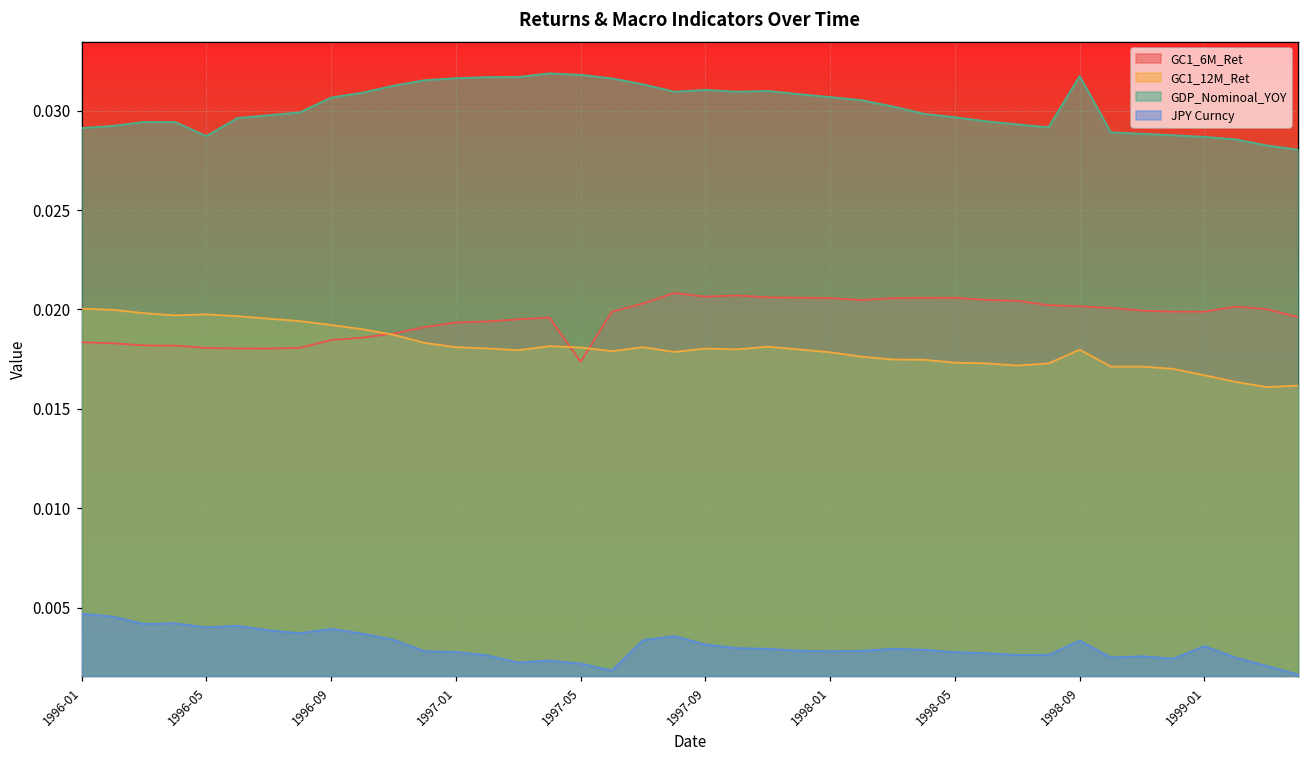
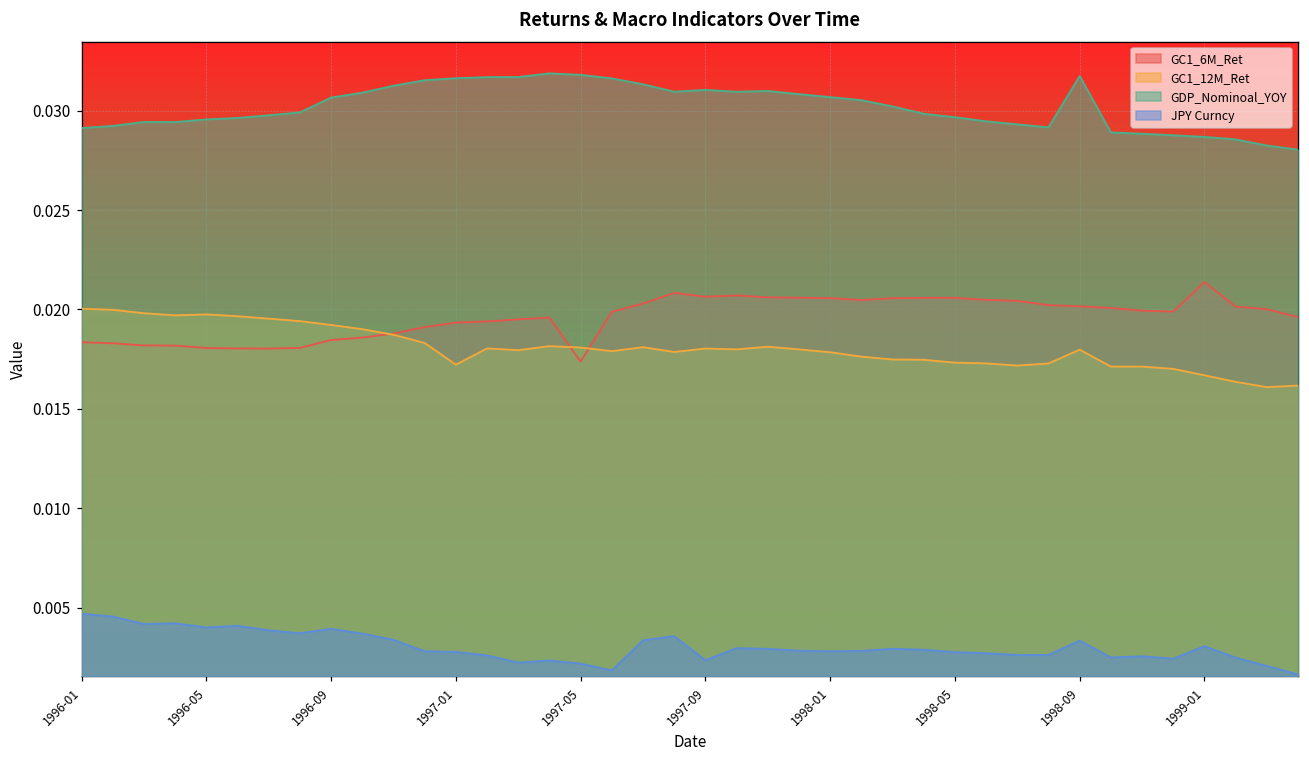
  {
    "GC1_6M_Ret": {
      "1996-01": 0.0184,
      "1996-05": 0.0181,
      "1996-09": 0.0185,
      "1997-01": 0.0193,
      "1997-05": 0.0174,
      "1997-09": 0.0206,
      "1998-01": 0.0206,
      "1998-05": 0.0206,
      "1998-09": 0.0202,
-     "1999-01": 0.0199
+     "1999-01": 0.0214
    },
    "GC1_12M_Ret": {
      "1996-01": 0.0200,
      "1996-05": 0.0198,
      "1996-09": 0.0192,
-     "1997-01": 0.0181,
+     "1997-01": 0.0172,
      "1997-05": 0.0181,
      "1997-09": 0.0180,
      "1998-01": 0.0178,
      "1998-05": 0.0173,
      "1998-09": 0.0180,
      "1999-01": 0.0167
    },
    "GDP_Nominoal_YOY": {
      "1996-01": 0.0291,
-     "1996-05": 0.0287,
+     "1996-05": 0.0296,
      "1996-09": 0.0307,
      "1997-01": 0.0316,
      "1997-05": 0.0318,
      "1997-09": 0.0310,
      "1998-01": 0.0307,
      "1998-05": 0.0297,
      "1998-09": 0.0317,
      "1999-01": 0.0287
    },
    "JPY Curncy": {
      "1996-01": 0.0047,
      "1996-05": 0.0040,
      "1996-09": 0.0039,
      "1997-01": 0.0028,
      "1997-05": 0.0022,
-     "1997-09": 0.0031,
+     "1997-09": 0.0024,
      "1998-01": 0.0028,
      "1998-05": 0.0028,
      "1998-09": 0.0033,
      "1999-01": 0.0031
    }
  }
